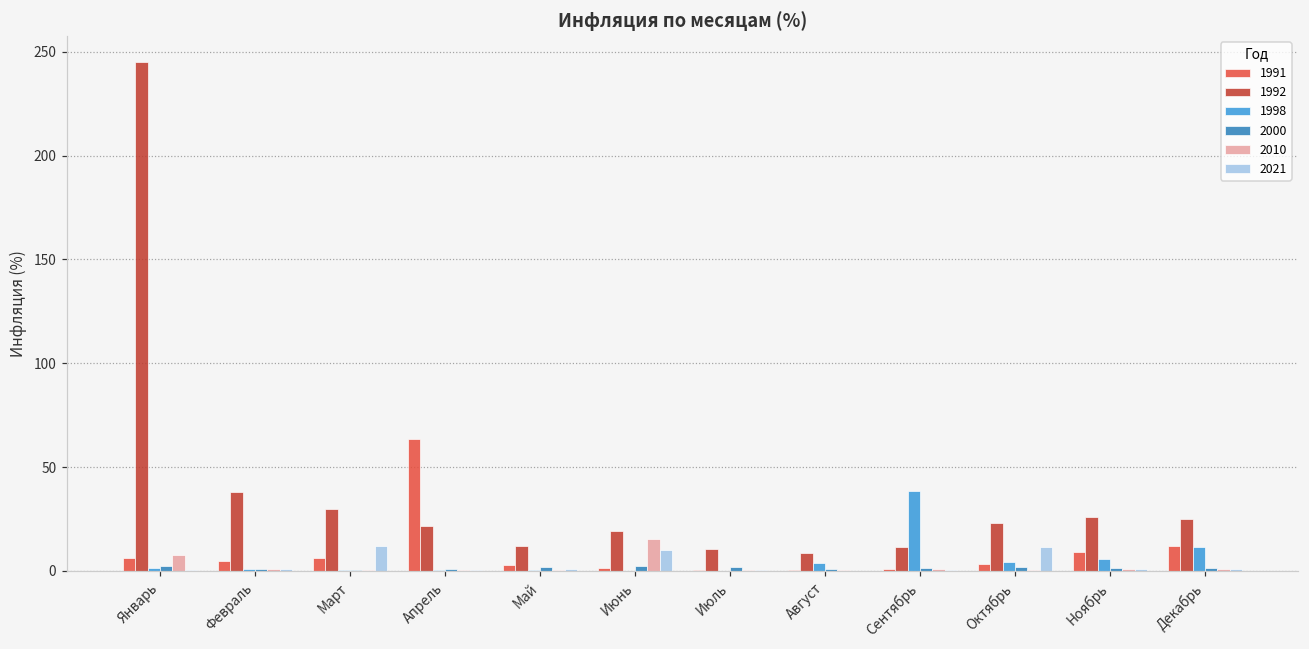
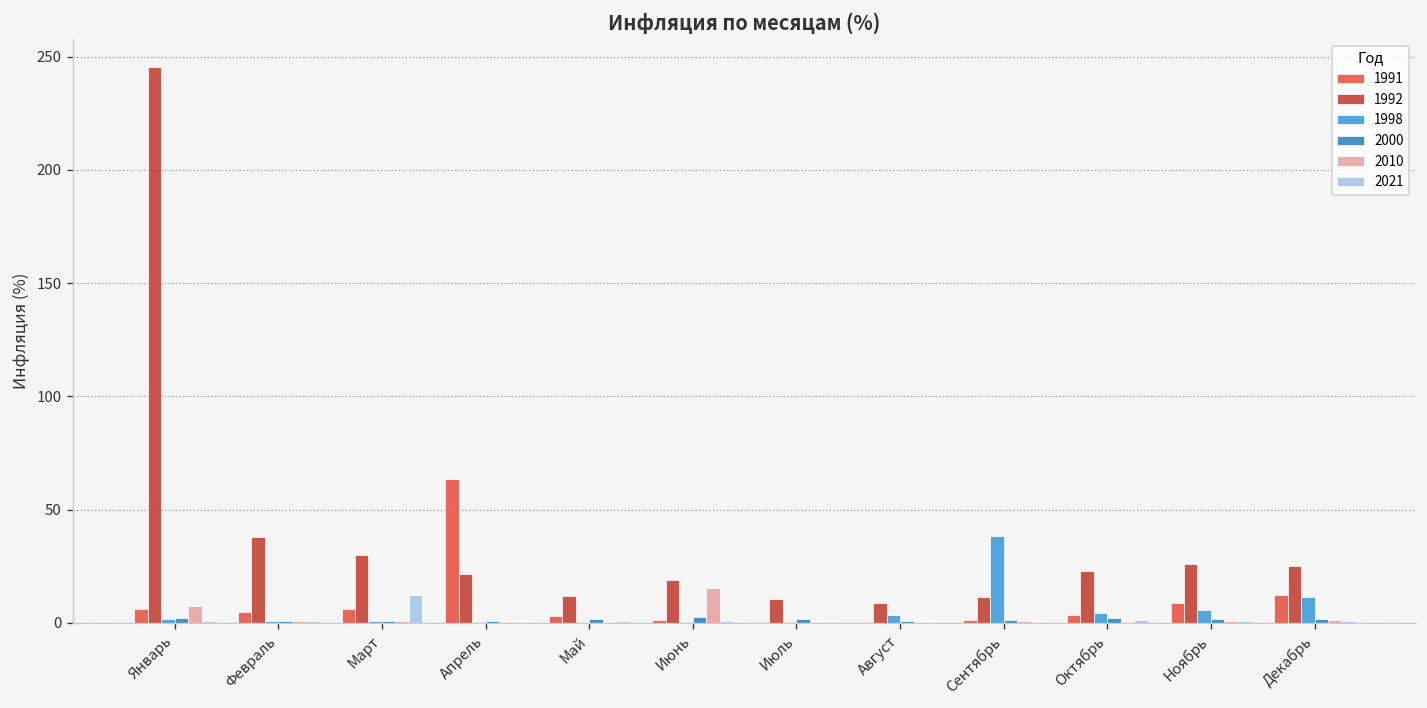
  {
    "2010": {
      "Январь": 8,
      "Июнь": 16
    },
    "2021": {
      "Март": 12,
-     "Июнь": 10,
-     "Октябрь": 12
+     "Июнь": 1,
+     "Октябрь": 1
    }
  }
